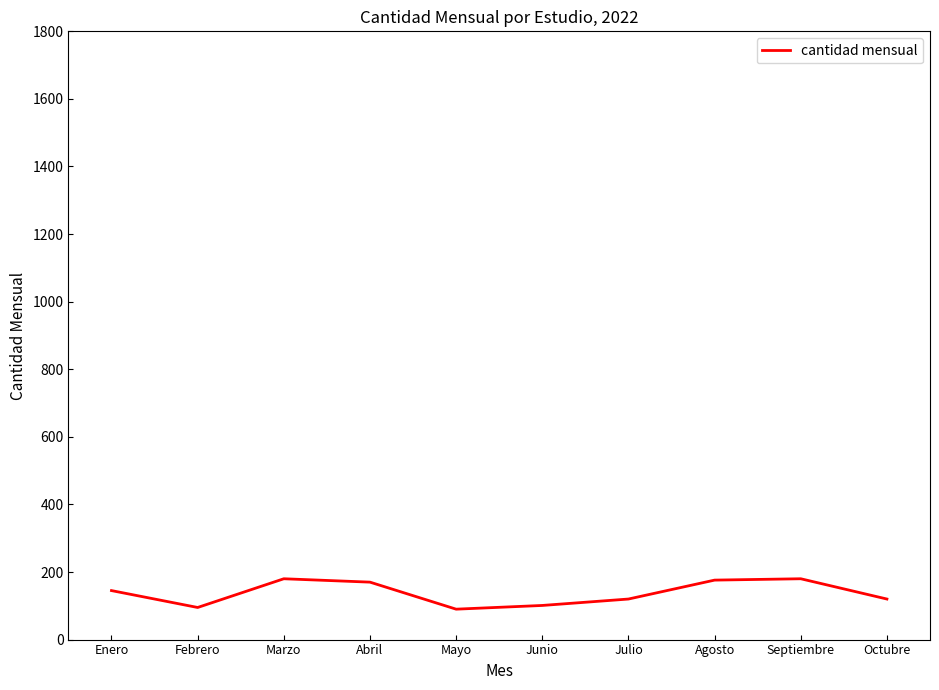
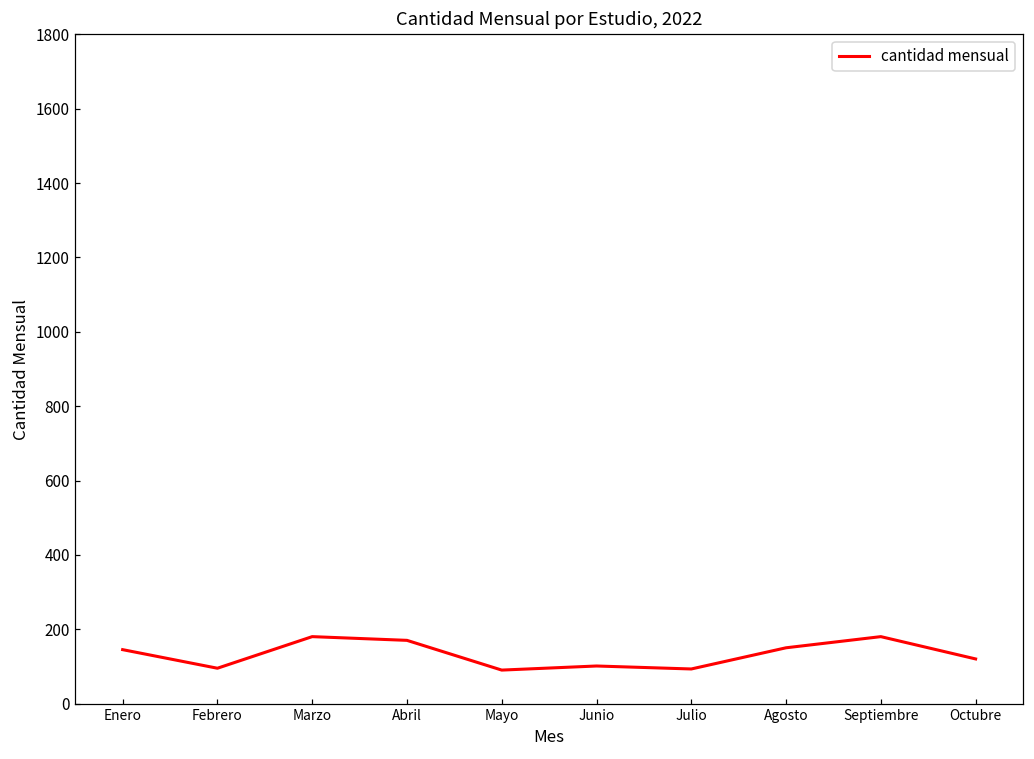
  {
    "Enero": 150,
    "Febrero": 100,
    "Marzo": 180,
    "Abril": 170,
    "Mayo": 90,
    "Junio": 100,
-   "Julio": 120,
-   "Agosto": 180,
+   "Julio": 90,
+   "Agosto": 150,
    "Septiembre": 180,
    "Octubre": 120
  }
